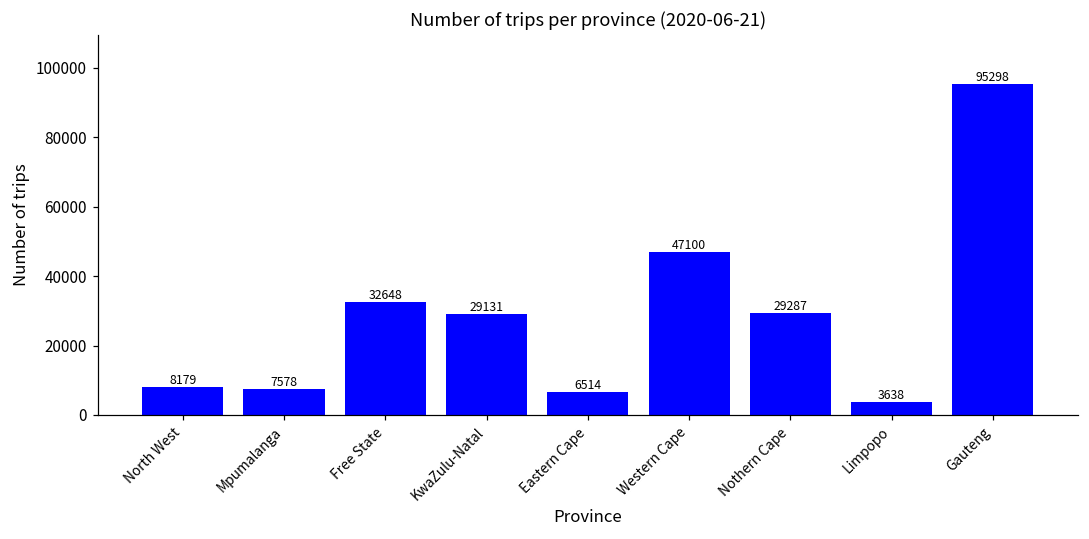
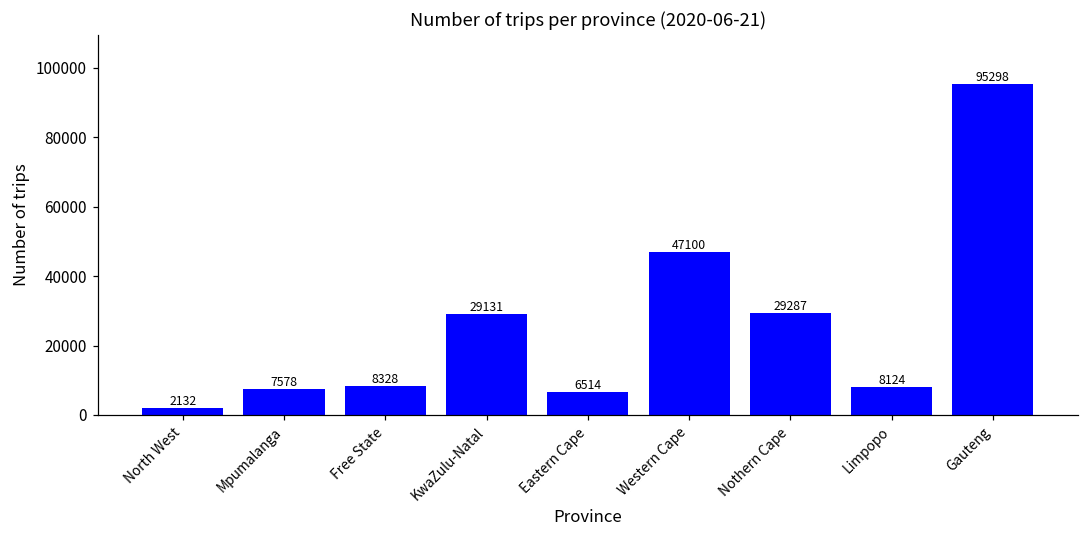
  {
-   "North West": 8179,
+   "North West": 2132,
    "Mpumalanga": 7578,
-   "Free State": 32648,
+   "Free State": 8328,
    "KwaZulu-Natal": 29131,
    "Eastern Cape": 6514,
    "Western Cape": 47100,
    "Nothern Cape": 29287,
-   "Limpopo": 3638,
+   "Limpopo": 8124,
    "Gauteng": 95298
  }
